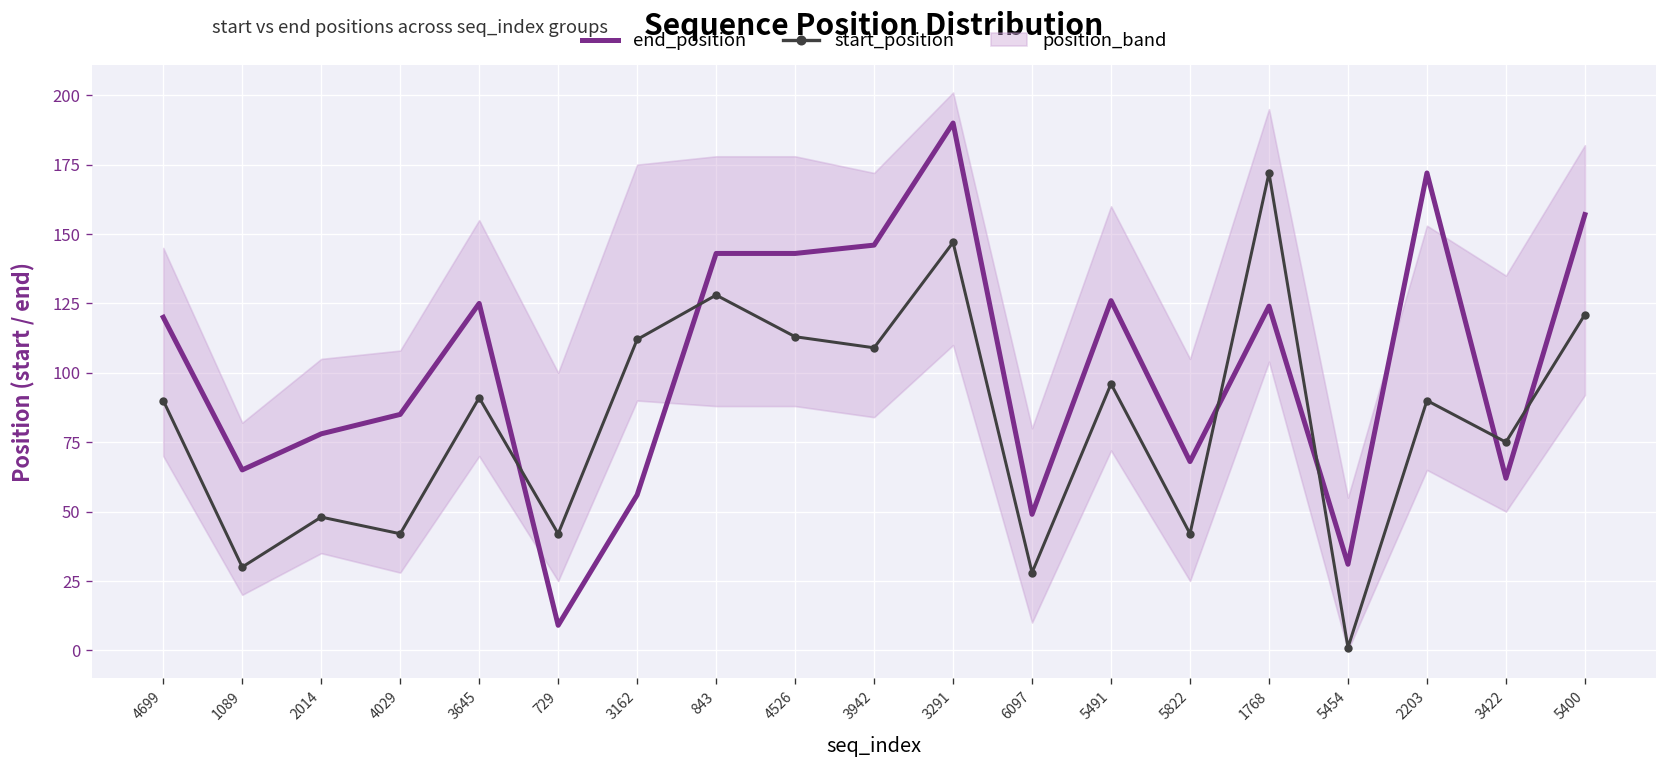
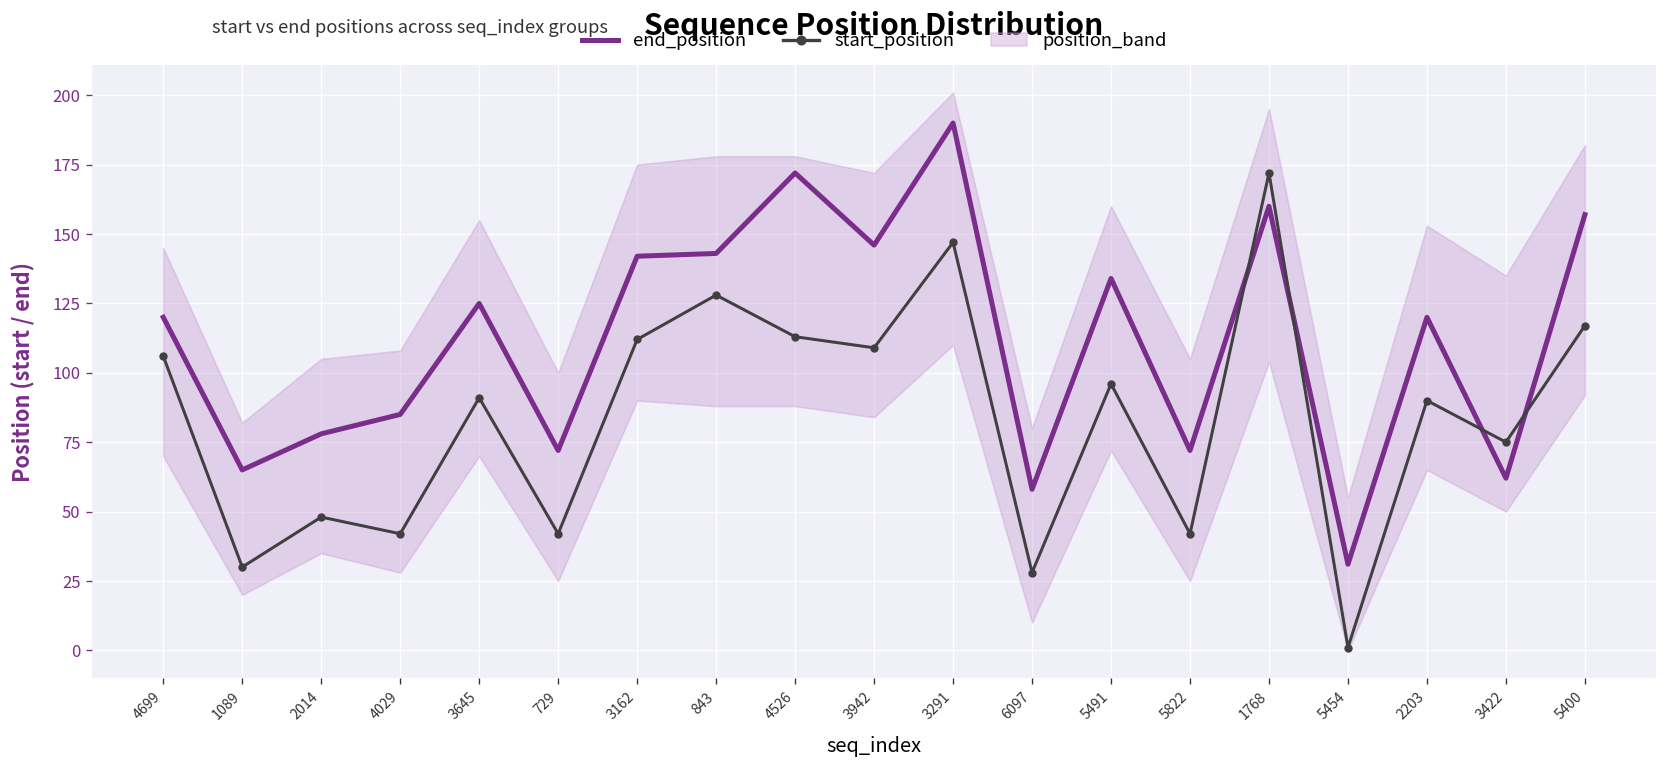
  {
    "end_position": {
      "4699": 120,
      "1089": 65,
      "2014": 78,
      "4029": 85,
      "3645": 125,
-     "729": 9,
-     "3162": 56,
+     "729": 72,
+     "3162": 142,
      "843": 143,
-     "4526": 143,
+     "4526": 172,
      "3942": 146,
      "3291": 190,
-     "6097": 49,
-     "5491": 126,
-     "5822": 68,
-     "1768": 124,
+     "6097": 58,
+     "5491": 134,
+     "5822": 72,
+     "1768": 160,
      "5454": 31,
-     "2203": 172,
+     "2203": 120,
      "3422": 62,
      "5400": 157
    },
    "start_position": {
-     "4699": 90,
+     "4699": 106,
      "1089": 30,
      "2014": 48,
      "4029": 42,
      "3645": 91,
      "729": 42,
      "3162": 112,
      "843": 128,
      "4526": 113,
      "3942": 109,
      "3291": 147,
      "6097": 28,
      "5491": 96,
      "5822": 42,
      "1768": 172,
      "5454": 1,
      "2203": 90,
      "3422": 75,
-     "5400": 121
+     "5400": 117
    }
  }
